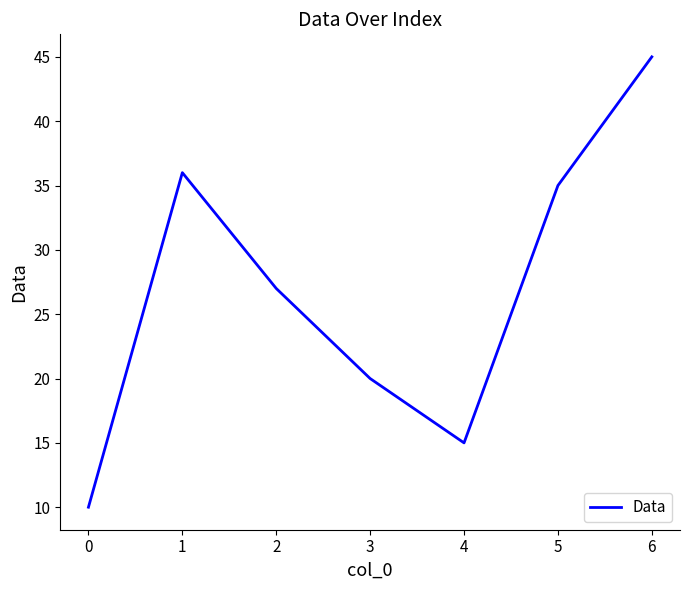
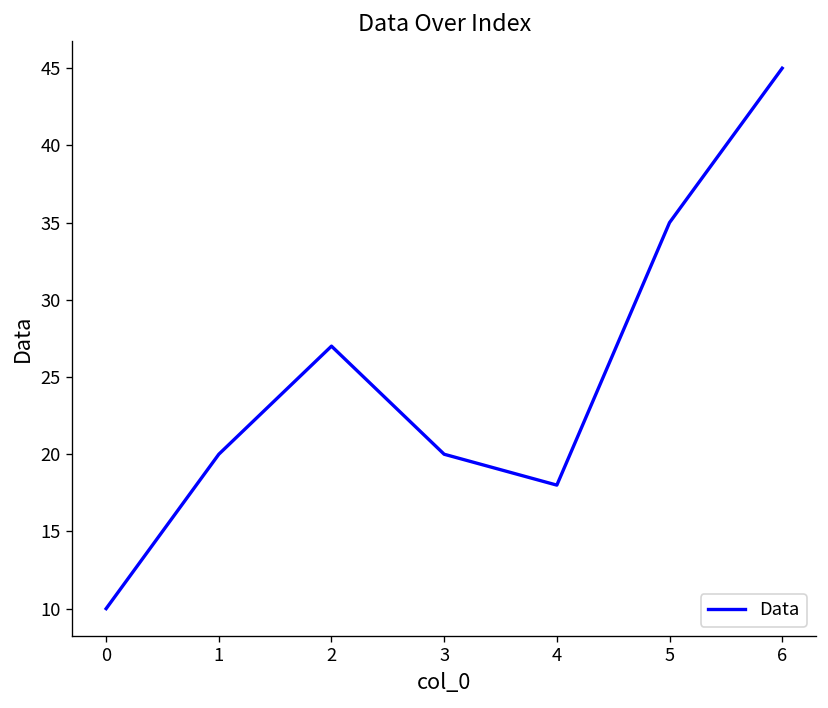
  {
    "0": 10,
-   "1": 36,
+   "1": 20,
    "2": 27,
    "3": 20,
-   "4": 15,
+   "4": 18,
    "5": 35,
    "6": 45
  }
